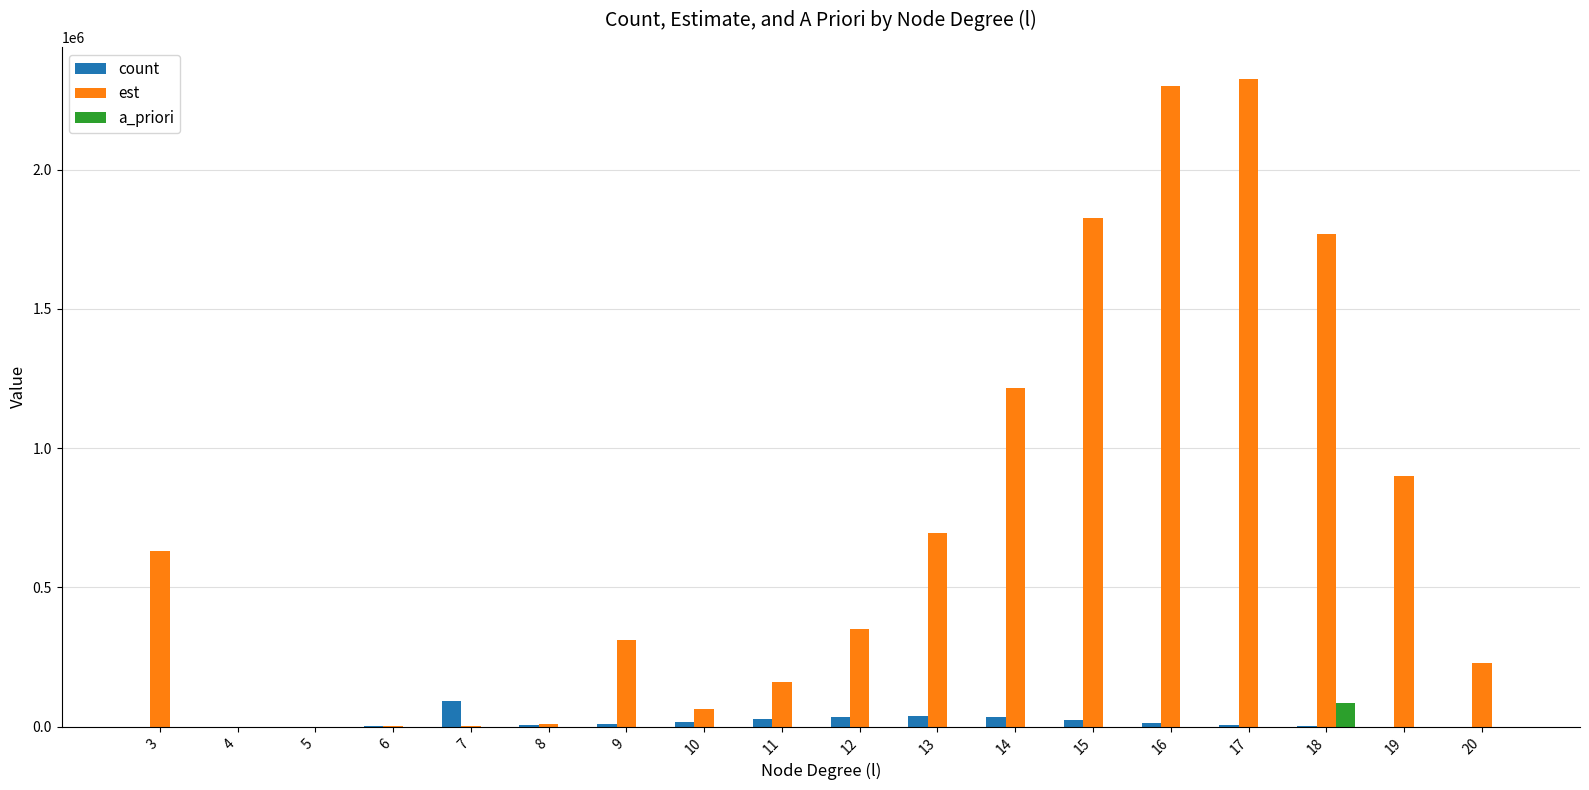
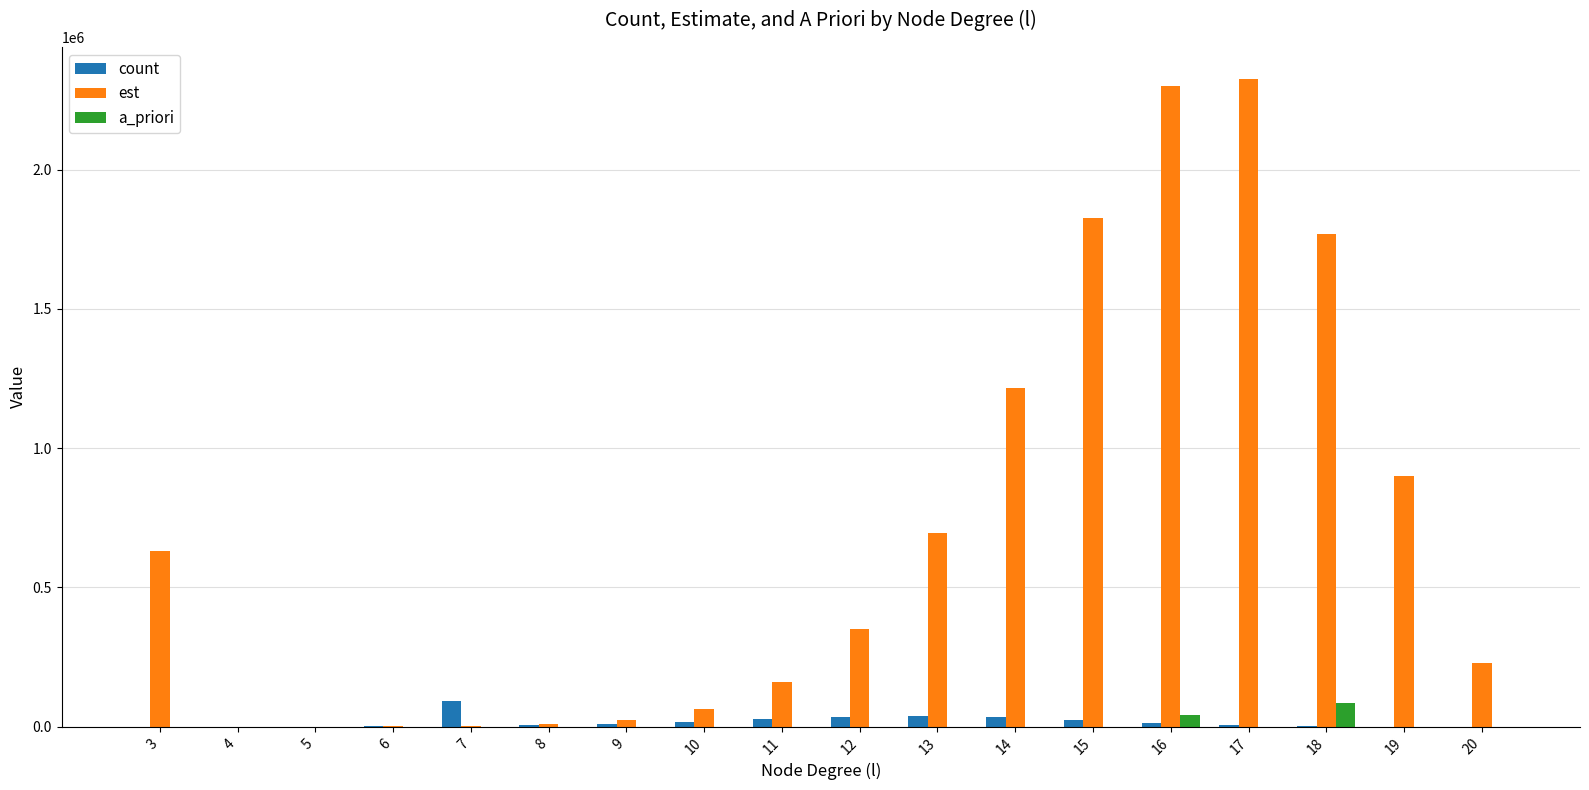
  {
    "count": {
      "7": 90000,
      "9": 10000,
      "10": 20000,
      "11": 30000,
      "12": 30000,
      "13": 40000,
      "14": 30000,
      "15": 20000,
      "16": 10000,
      "20": 0
    },
    "est": {
      "3": 630000,
-     "9": 310000,
+     "9": 20000,
      "10": 70000,
      "11": 160000,
      "12": 350000,
      "13": 700000,
      "14": 1220000,
      "15": 1830000,
      "16": 2300000,
      "17": 2320000,
      "18": 1770000,
      "19": 900000,
      "20": 230000
    },
    "a_priori": {
-     "16": 0,
+     "16": 40000,
      "18": 80000
    }
  }
